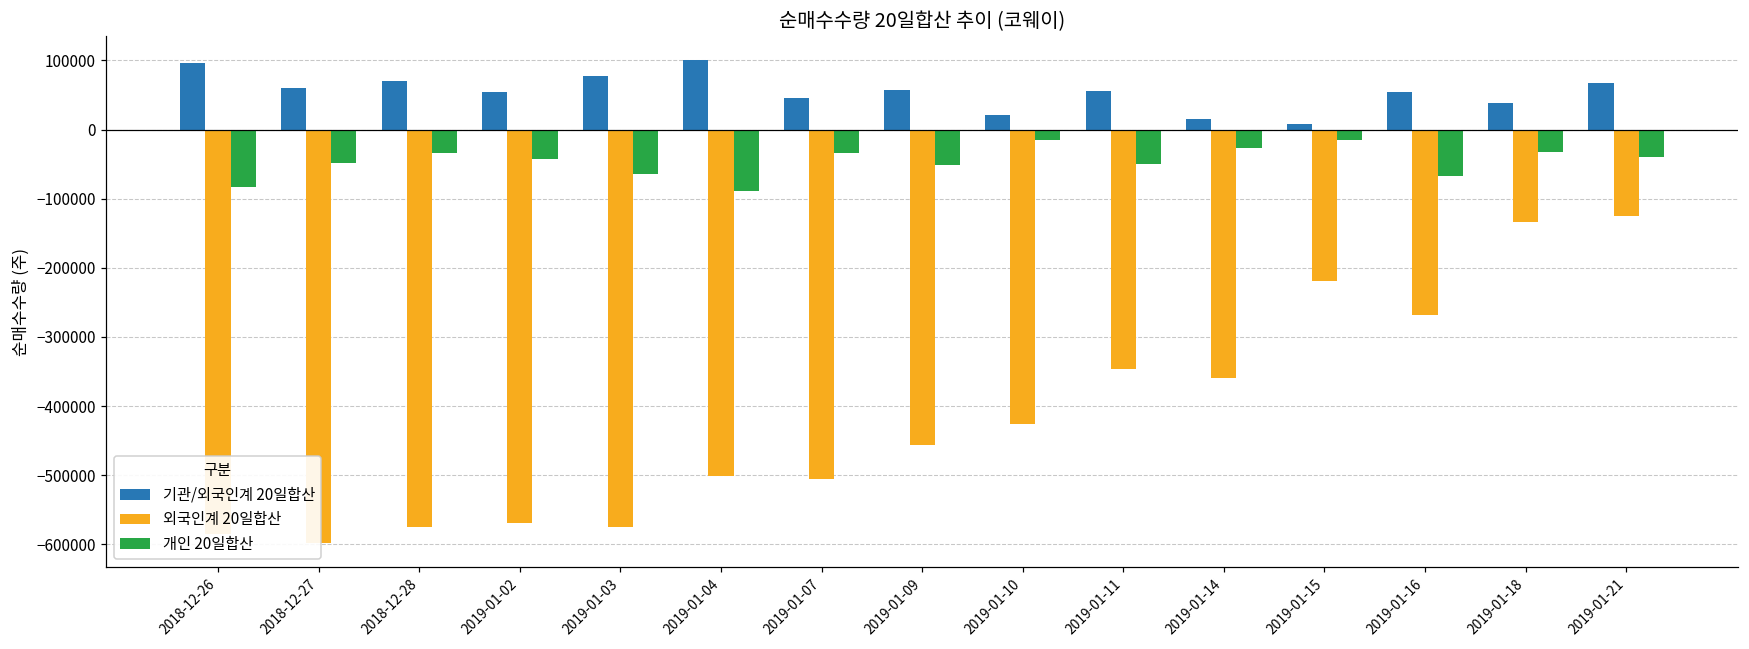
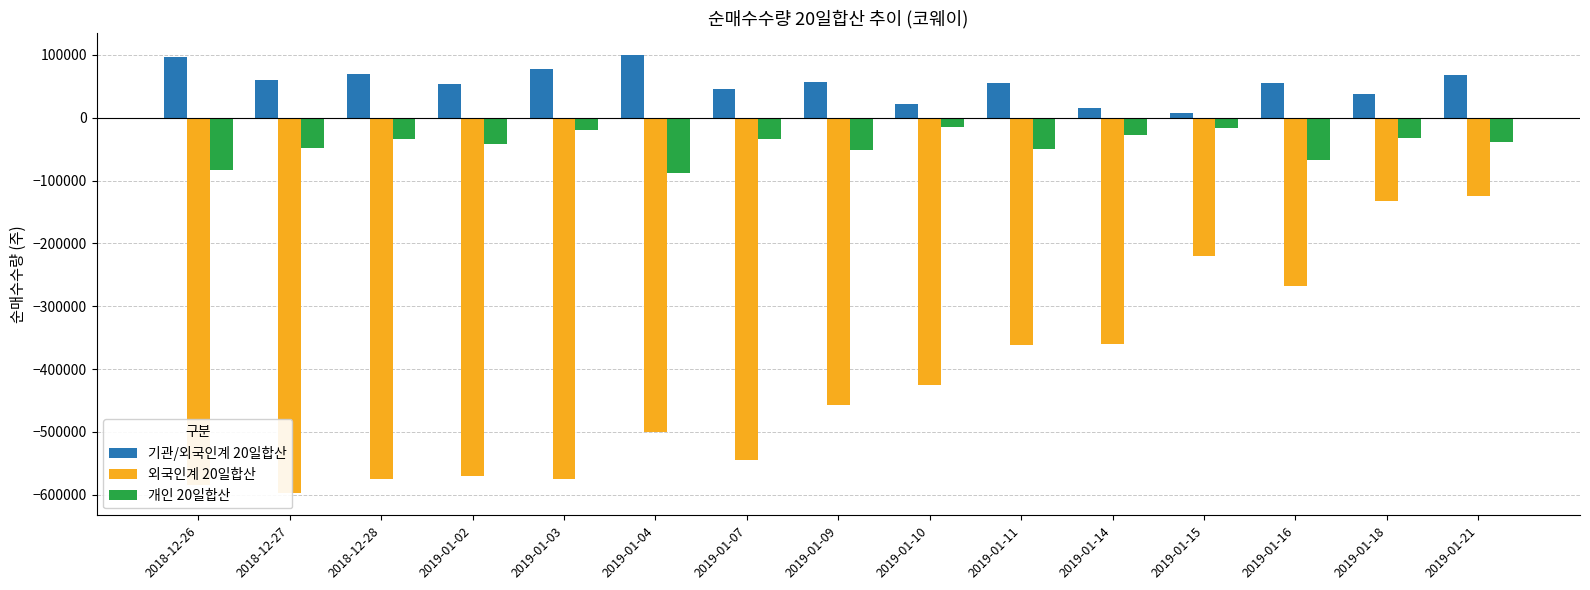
  {
    "기관/외국인계 20일합산": {
      "2018-12-26": 100000,
      "2018-12-27": 60000,
      "2018-12-28": 70000,
      "2019-01-02": 50000,
      "2019-01-03": 80000,
      "2019-01-04": 100000,
      "2019-01-07": 50000,
      "2019-01-09": 60000,
      "2019-01-10": 20000,
      "2019-01-11": 60000,
      "2019-01-14": 10000,
      "2019-01-15": 10000,
      "2019-01-16": 50000,
      "2019-01-18": 40000,
      "2019-01-21": 70000
    },
    "외국인계 20일합산": {
      "2018-12-28": -580000,
      "2019-01-02": -570000,
      "2019-01-03": -570000,
      "2019-01-04": -500000,
-     "2019-01-07": -510000,
+     "2019-01-07": -540000,
      "2019-01-09": -460000,
      "2019-01-10": -430000,
-     "2019-01-11": -350000,
+     "2019-01-11": -360000,
      "2019-01-14": -360000,
      "2019-01-15": -220000,
      "2019-01-16": -270000,
      "2019-01-18": -130000,
      "2019-01-21": -120000
    },
    "개인 20일합산": {
      "2018-12-26": -80000,
      "2018-12-27": -50000,
      "2018-12-28": -30000,
      "2019-01-02": -40000,
-     "2019-01-03": -60000,
+     "2019-01-03": -20000,
      "2019-01-04": -90000,
      "2019-01-07": -30000,
      "2019-01-09": -50000,
      "2019-01-10": -20000,
      "2019-01-11": -50000,
      "2019-01-14": -30000,
      "2019-01-15": -20000,
      "2019-01-16": -70000,
      "2019-01-18": -30000,
      "2019-01-21": -40000
    }
  }
